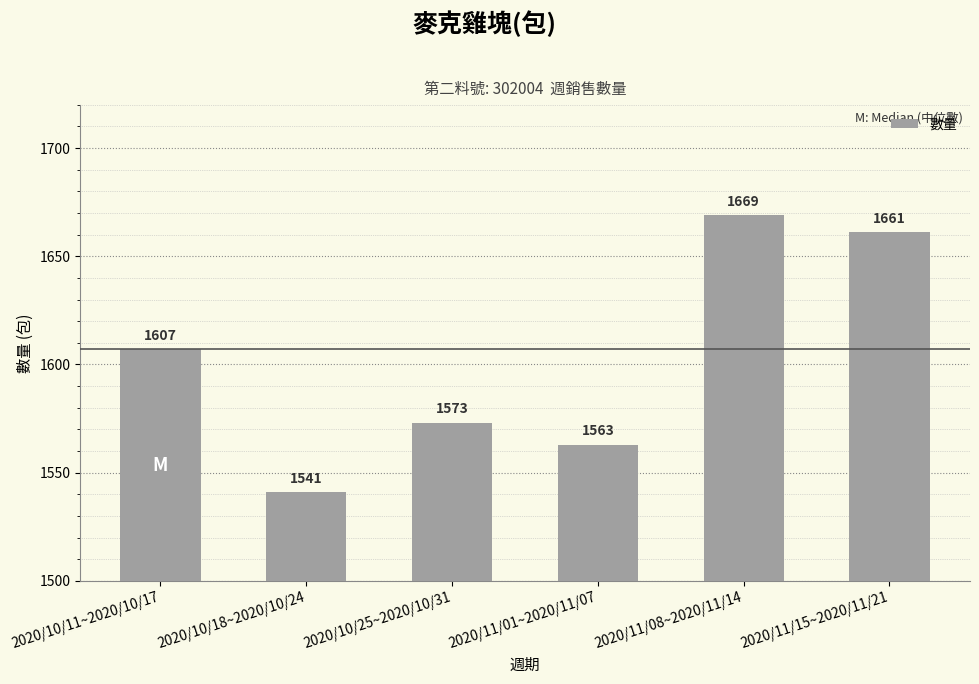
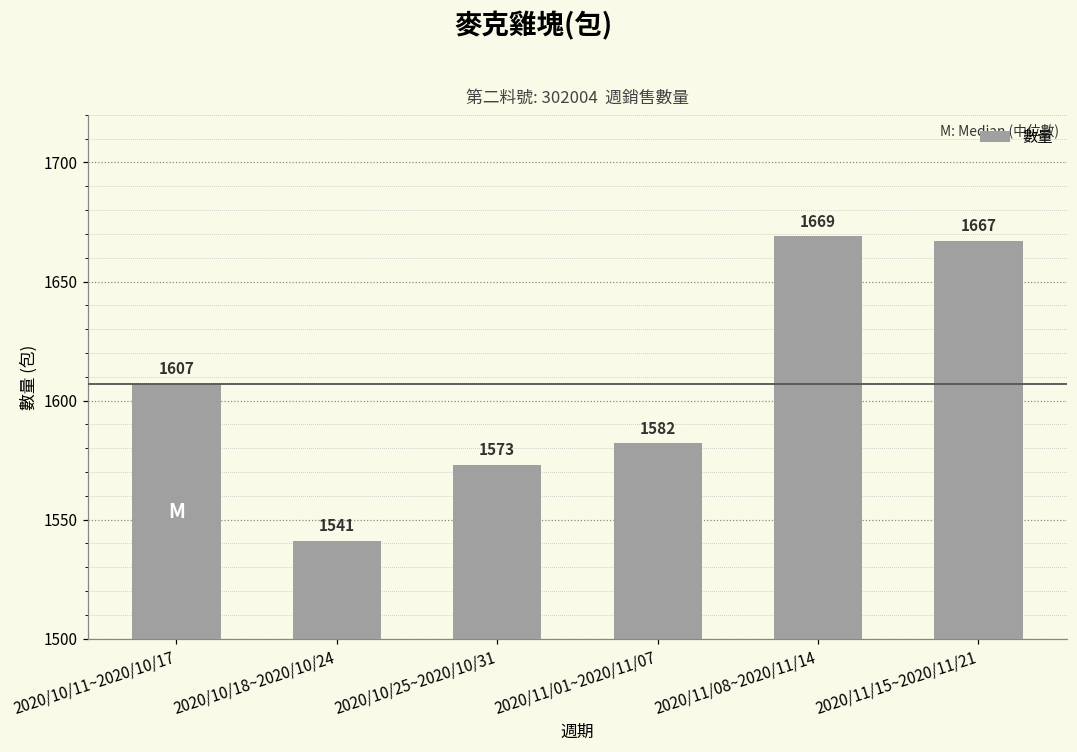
  {
    "2020/10/11~2020/10/17": 1607,
    "2020/10/18~2020/10/24": 1541,
    "2020/10/25~2020/10/31": 1573,
-   "2020/11/01~2020/11/07": 1563,
+   "2020/11/01~2020/11/07": 1582,
    "2020/11/08~2020/11/14": 1669,
-   "2020/11/15~2020/11/21": 1661
+   "2020/11/15~2020/11/21": 1667
  }
